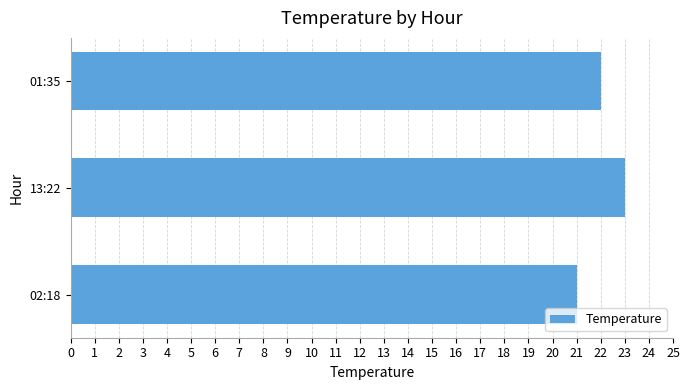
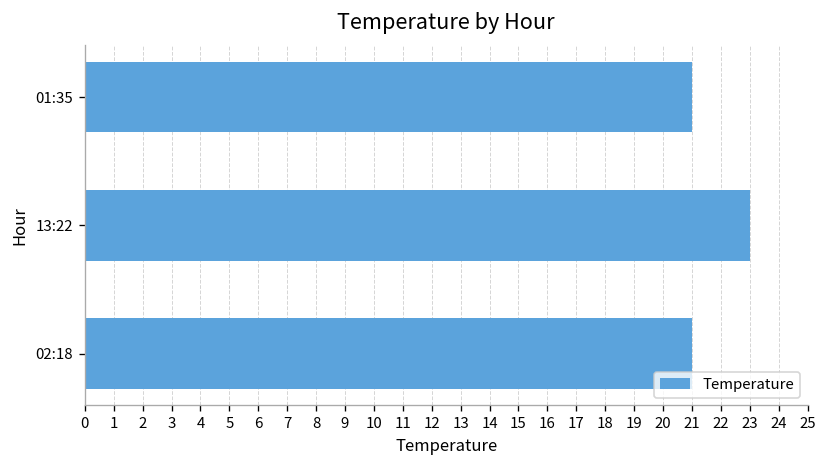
  {
-   "01:35": 22,
+   "01:35": 21,
    "13:22": 23,
    "02:18": 21
  }
